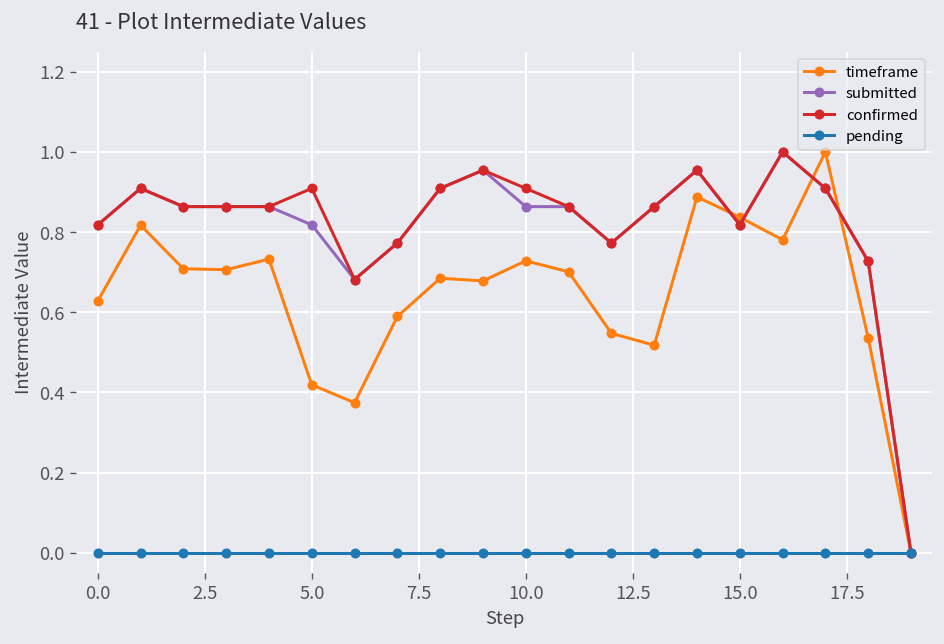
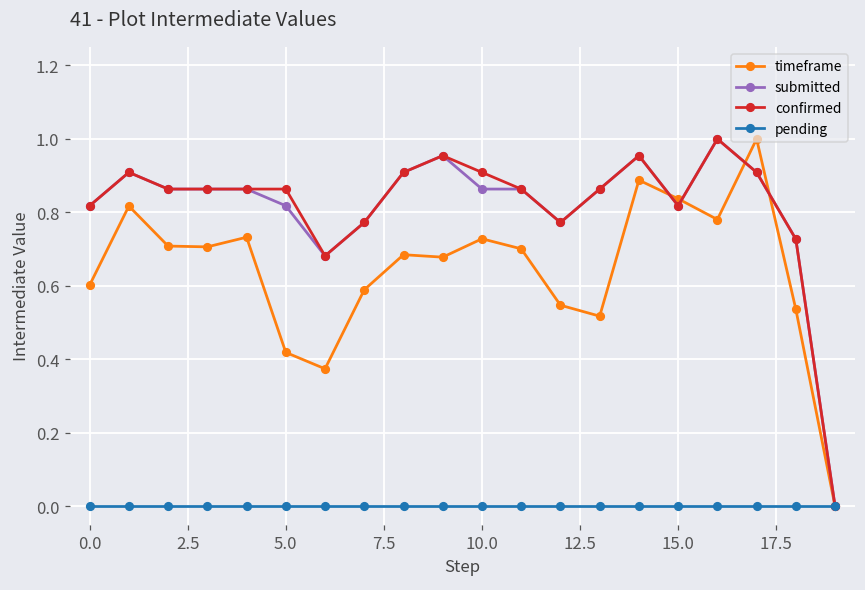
  {
    "timeframe": {
-     "0.0": 0.63,
+     "0.0": 0.60,
      "5.0": 0.42,
      "10.0": 0.73,
      "15.0": 0.84
    },
    "submitted": {
      "5.0": 0.82,
      "10.0": 0.86
    },
    "confirmed": {
-     "5.0": 0.91,
+     "5.0": 0.86,
      "10.0": 0.91
    },
    "pending": {
      "0.0": 0.00,
      "5.0": 0.00,
      "10.0": 0.00,
      "15.0": 0.00
    }
  }
